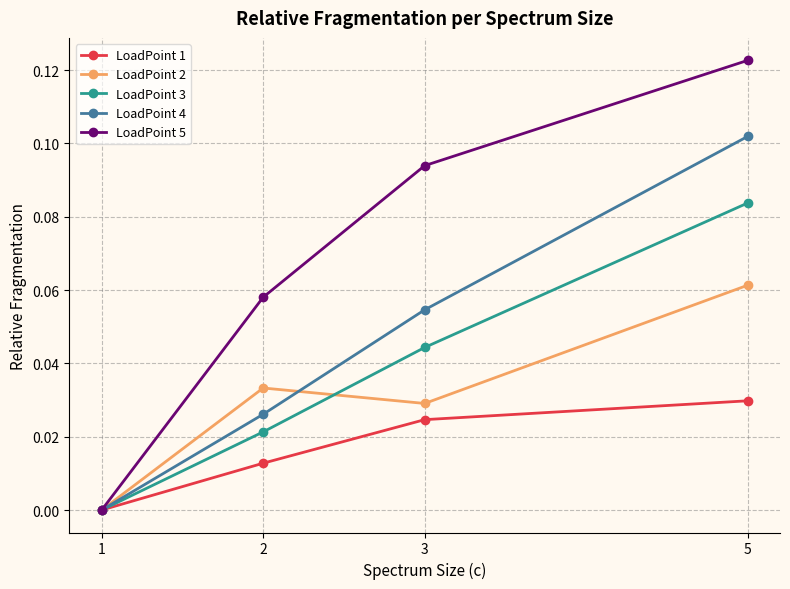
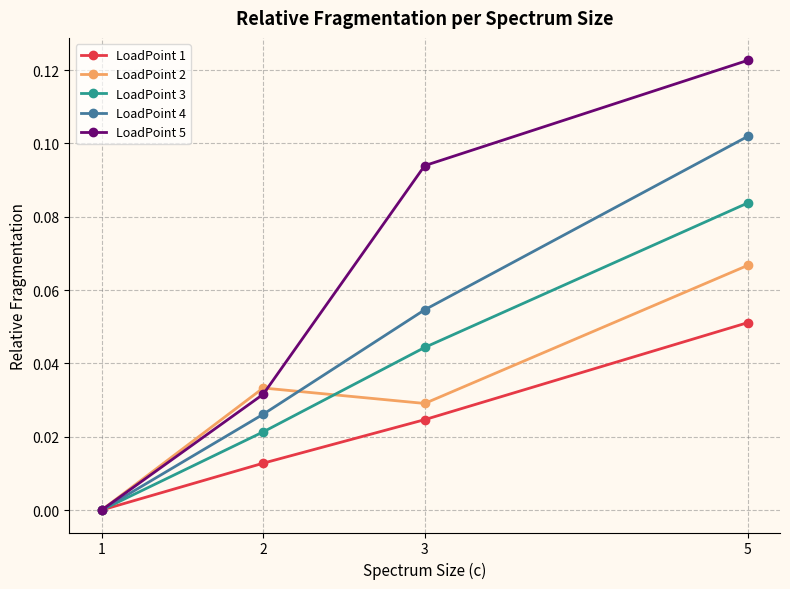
  {
    "LoadPoint 1": {
      "2": 0.013,
      "3": 0.025,
-     "5": 0.030
+     "5": 0.051
    },
    "LoadPoint 2": {
      "2": 0.033,
      "3": 0.029,
-     "5": 0.061
+     "5": 0.067
    },
    "LoadPoint 5": {
-     "2": 0.058,
+     "2": 0.032,
      "3": 0.094,
      "5": 0.123
    }
  }
